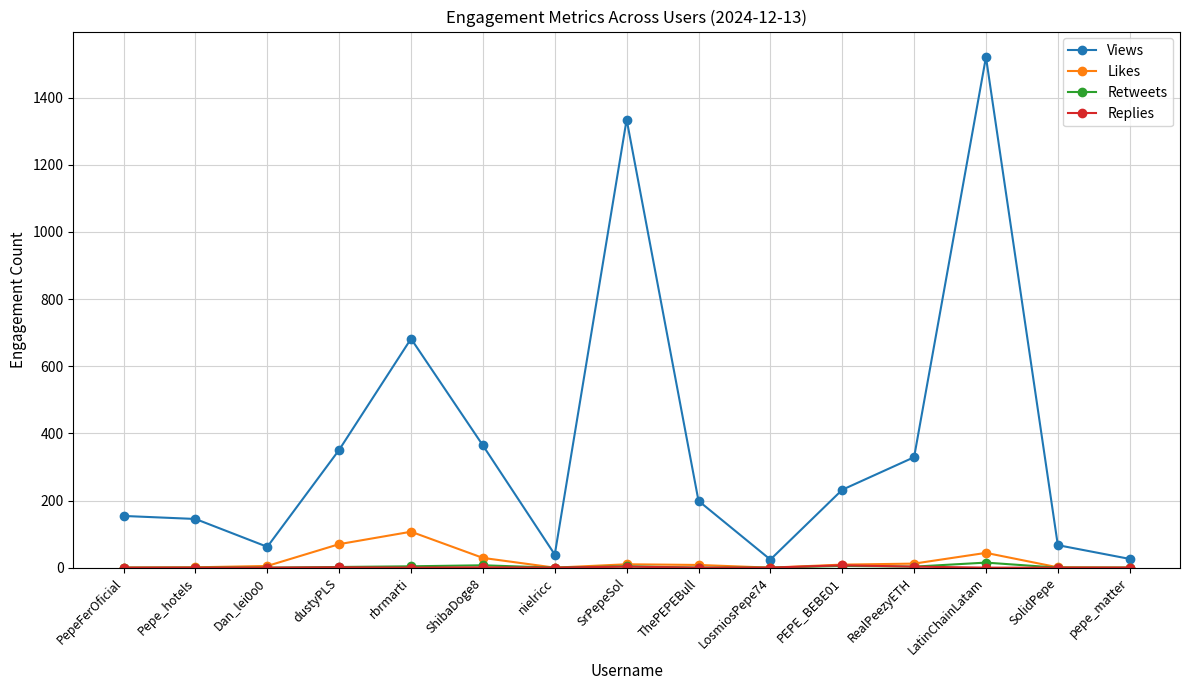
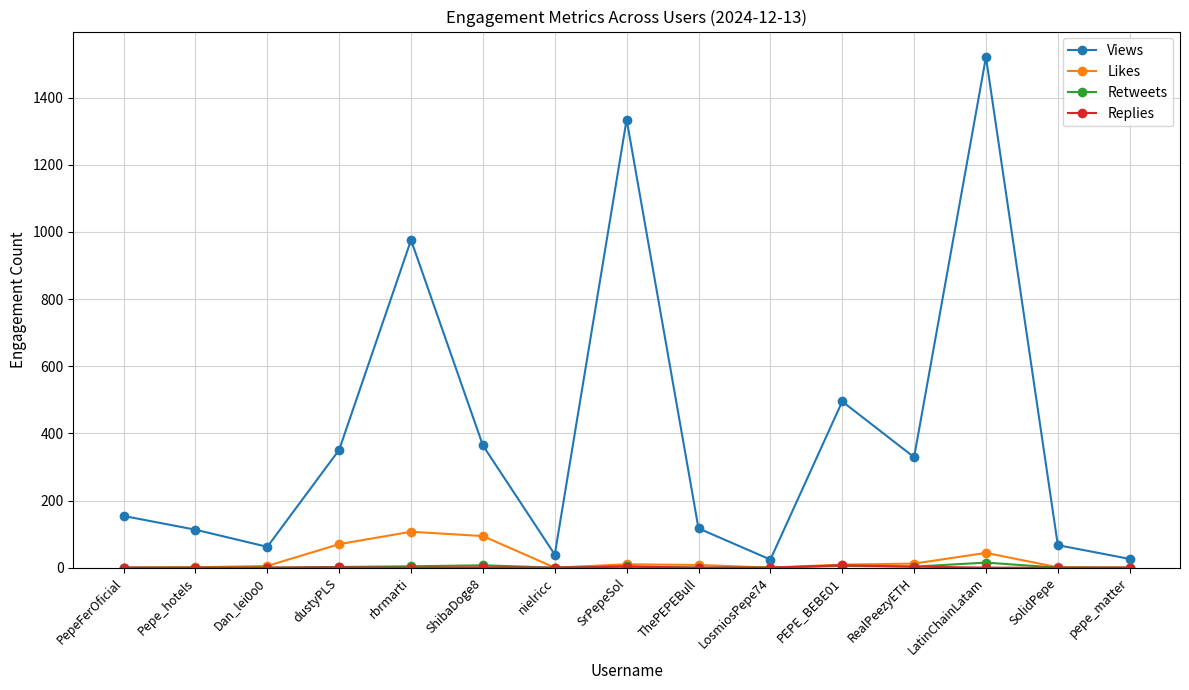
  {
    "Views": {
      "PepeFerOficial": 150,
-     "Pepe_hotels": 150,
+     "Pepe_hotels": 110,
      "Dan_lei0o0": 60,
      "dustyPLS": 350,
-     "rbrmarti": 680,
+     "rbrmarti": 980,
      "ShibaDoge8": 360,
      "nielricc": 40,
      "SrPepeSol": 1340,
-     "ThePEPEBull": 200,
+     "ThePEPEBull": 120,
      "LosmiosPepe74": 20,
-     "PEPE_BEBE01": 230,
+     "PEPE_BEBE01": 500,
      "RealPeezyETH": 330,
      "LatinChainLatam": 1520,
      "SolidPepe": 70,
      "pepe_matter": 30
    },
    "Likes": {
      "dustyPLS": 70,
      "rbrmarti": 110,
-     "ShibaDoge8": 30,
+     "ShibaDoge8": 90,
      "ThePEPEBull": 10,
      "RealPeezyETH": 10,
      "LatinChainLatam": 40
    },
    "Retweets": {
      "LatinChainLatam": 20
    },
    "Replies": {
      "LatinChainLatam": 0
    }
  }
